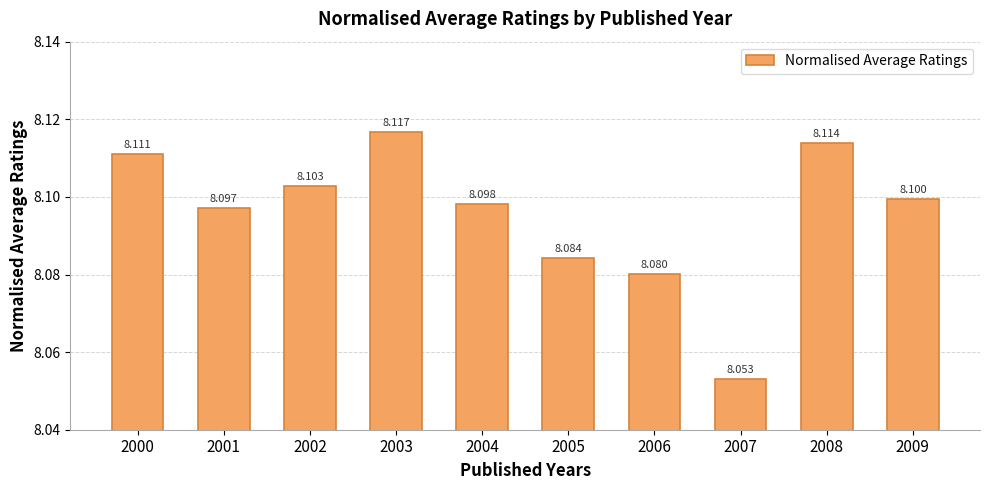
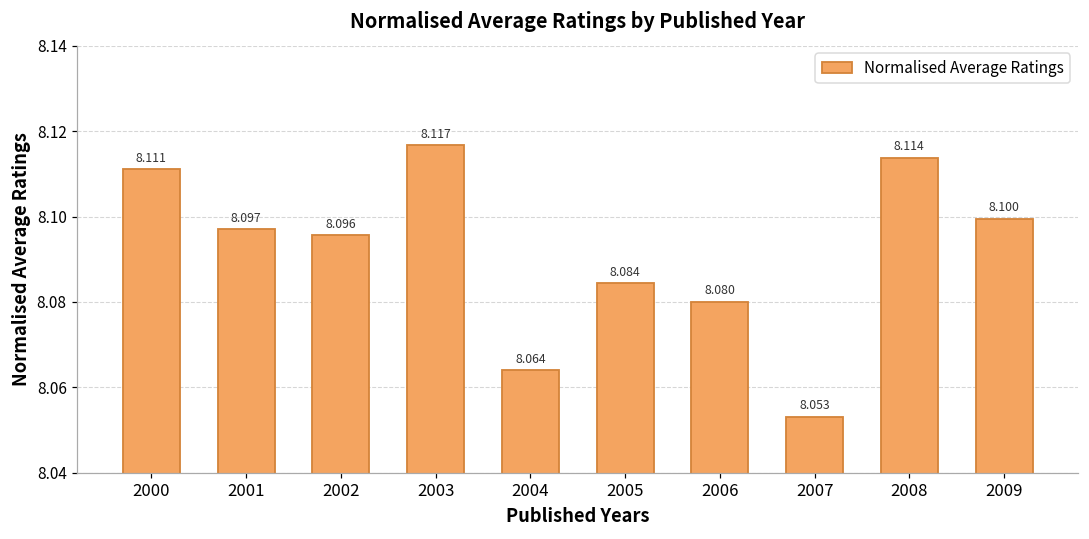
  {
    "2000": 8.111,
    "2001": 8.097,
-   "2002": 8.103,
+   "2002": 8.096,
    "2003": 8.117,
-   "2004": 8.098,
+   "2004": 8.064,
    "2005": 8.084,
    "2006": 8.080,
    "2007": 8.053,
    "2008": 8.114,
    "2009": 8.100
  }
